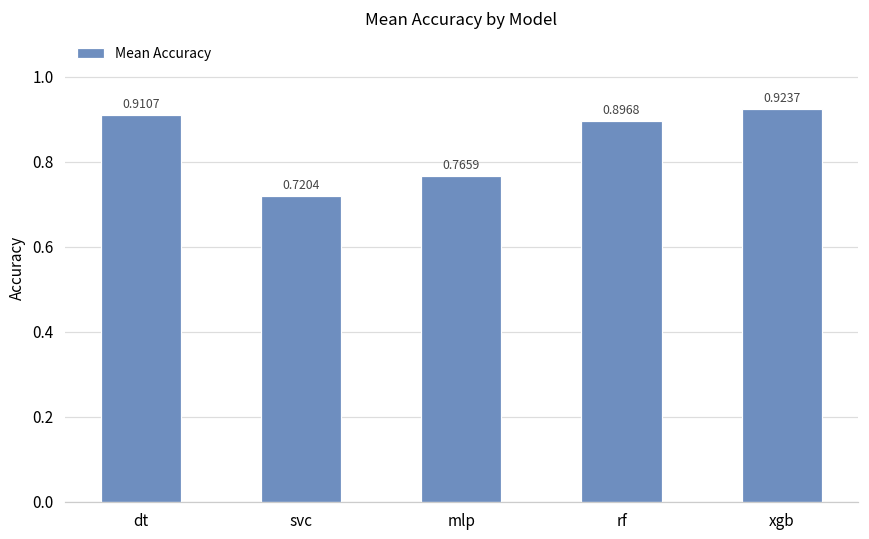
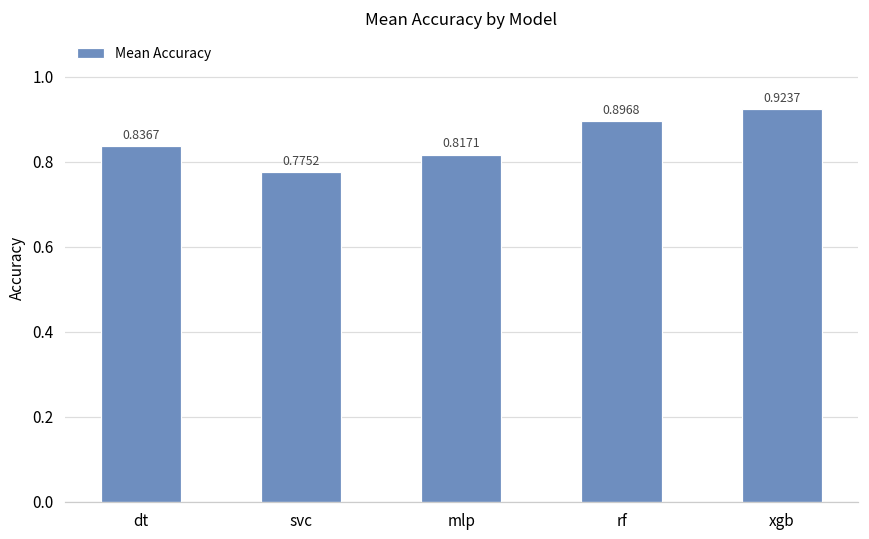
  {
-   "dt": 0.9107,
-   "svc": 0.7204,
-   "mlp": 0.7659,
+   "dt": 0.8367,
+   "svc": 0.7752,
+   "mlp": 0.8171,
    "rf": 0.8968,
    "xgb": 0.9237
  }
